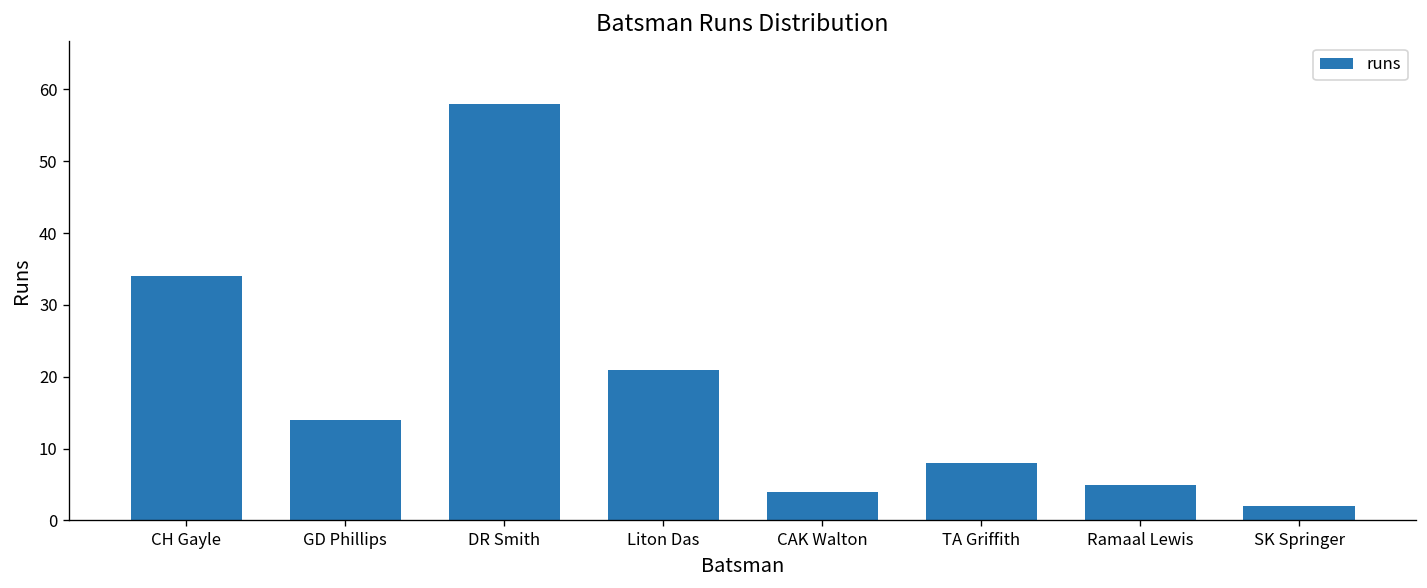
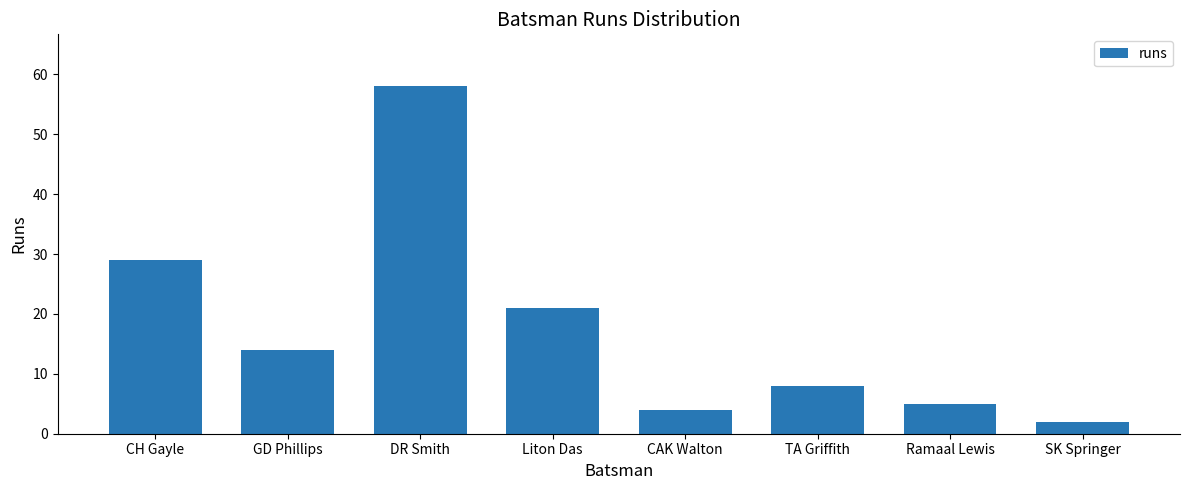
  {
-   "CH Gayle": 34,
+   "CH Gayle": 29,
    "GD Phillips": 14,
    "DR Smith": 58,
    "Liton Das": 21,
    "CAK Walton": 4,
    "TA Griffith": 8,
    "Ramaal Lewis": 5,
    "SK Springer": 2
  }
